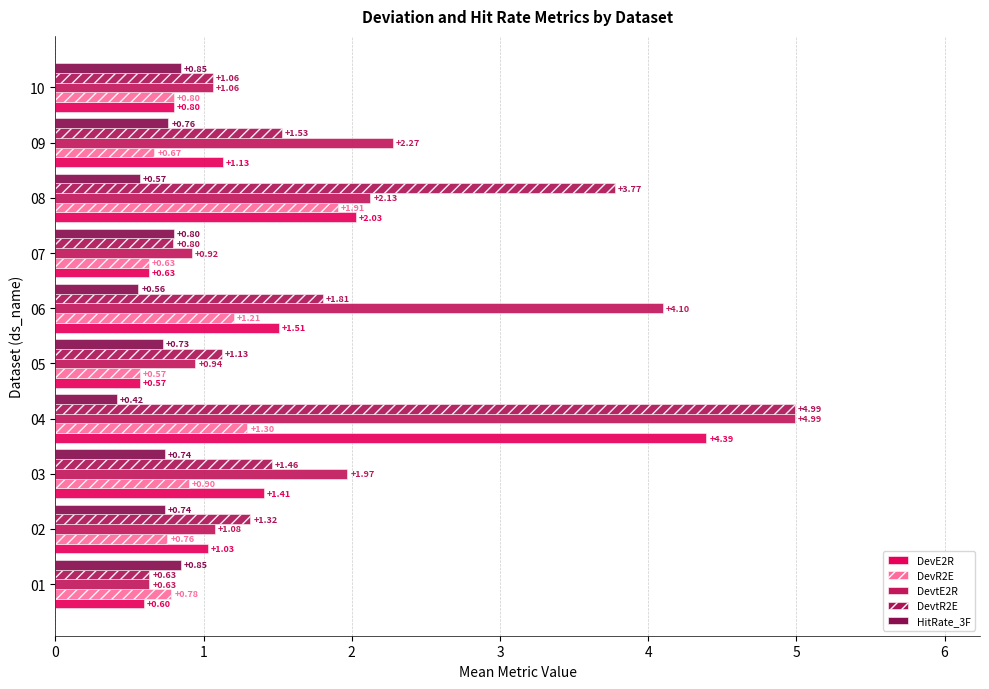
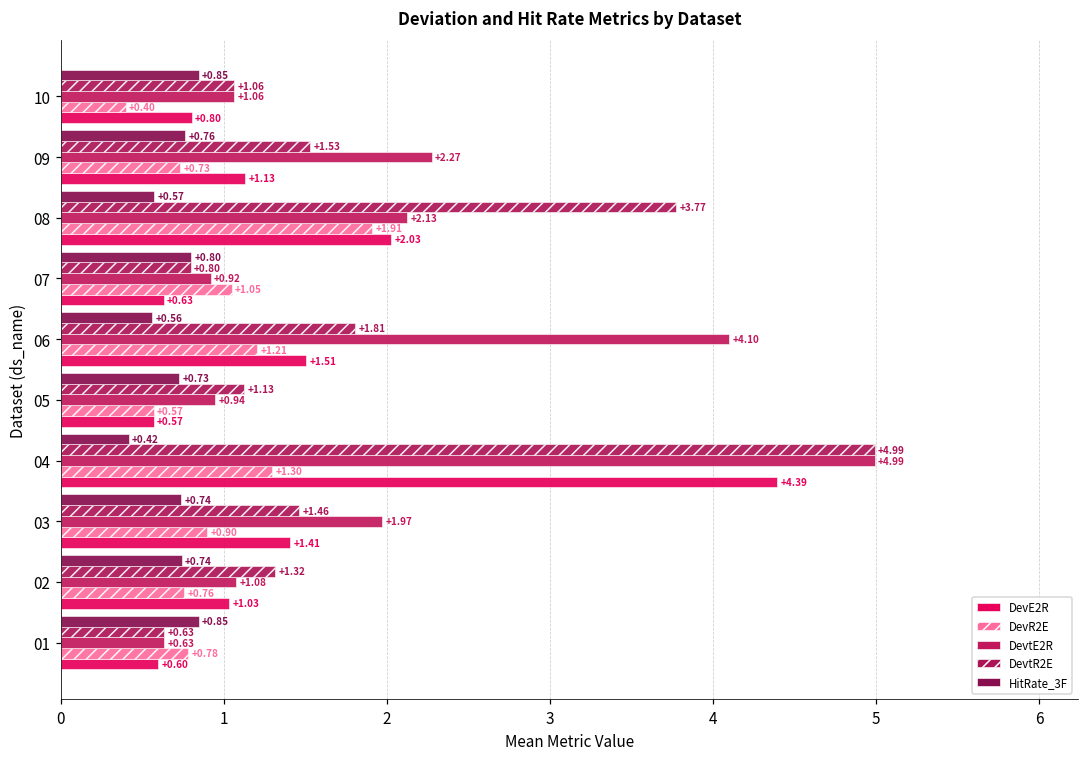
  {
    "DevR2E": {
-     "10": "+0.80",
-     "09": "+0.67",
+     "10": "+0.40",
+     "09": "+0.73",
      "08": "+1.91",
-     "07": "+0.63",
+     "07": "+1.05",
      "06": "+1.21",
      "05": "+0.57",
      "04": "+1.30",
      "03": "+0.90",
      "02": "+0.76",
      "01": "+0.78"
    }
  }
